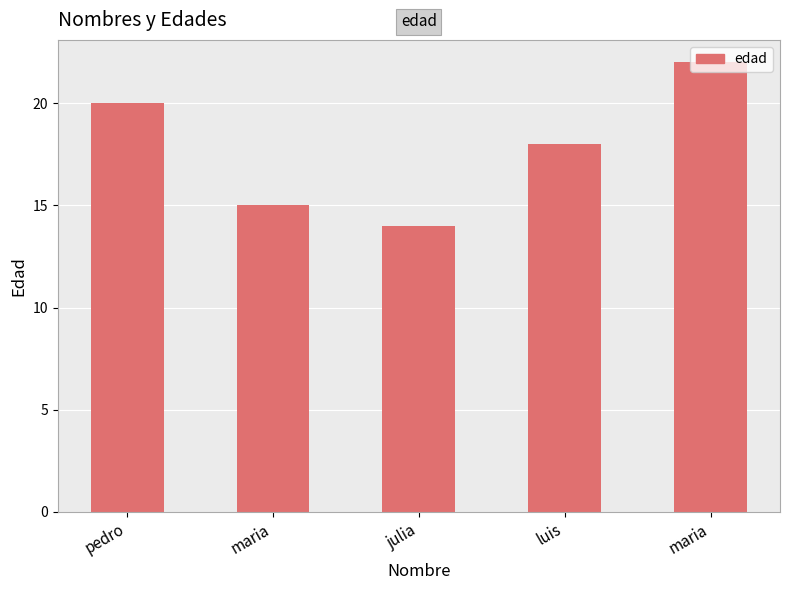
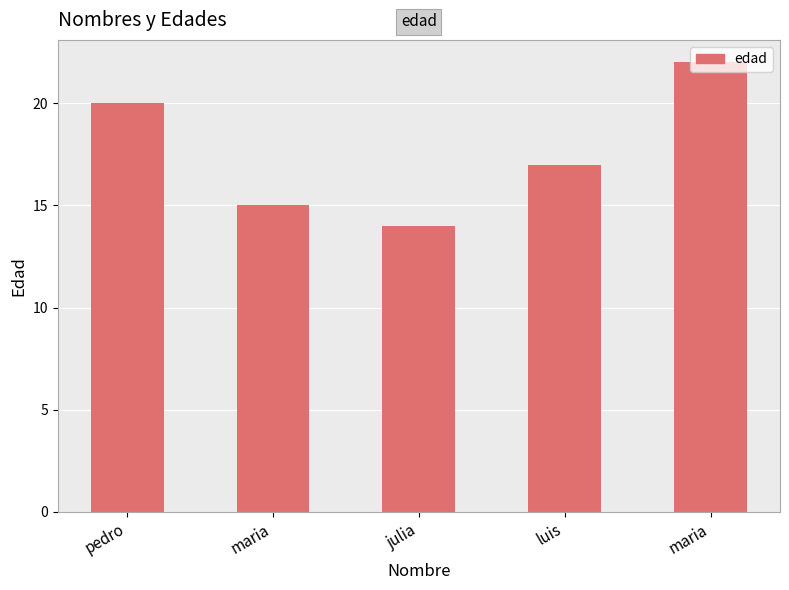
  {
    "pedro": 20,
    "julia": 14,
-   "luis": 18
+   "luis": 17
  }
